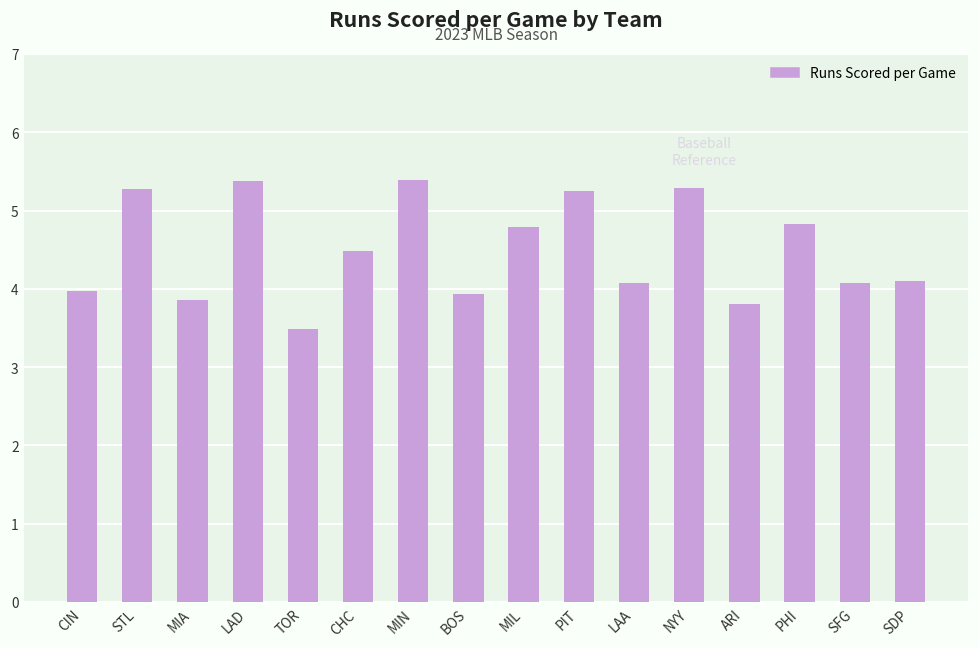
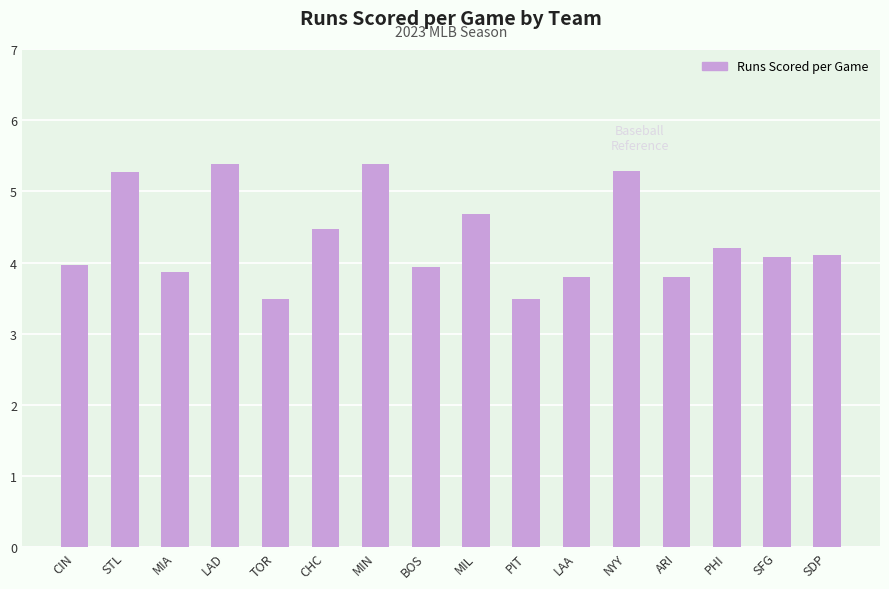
  {
    "CIN": 4.0,
    "STL": 5.3,
    "MIA": 3.9,
    "LAD": 5.4,
    "TOR": 3.5,
    "CHC": 4.5,
    "MIN": 5.4,
    "BOS": 3.9,
-   "MIL": 4.8,
-   "PIT": 5.2,
-   "LAA": 4.1,
+   "MIL": 4.7,
+   "PIT": 3.5,
+   "LAA": 3.8,
    "NYY": 5.3,
    "ARI": 3.8,
-   "PHI": 4.8,
+   "PHI": 4.2,
    "SFG": 4.1,
    "SDP": 4.1
  }
